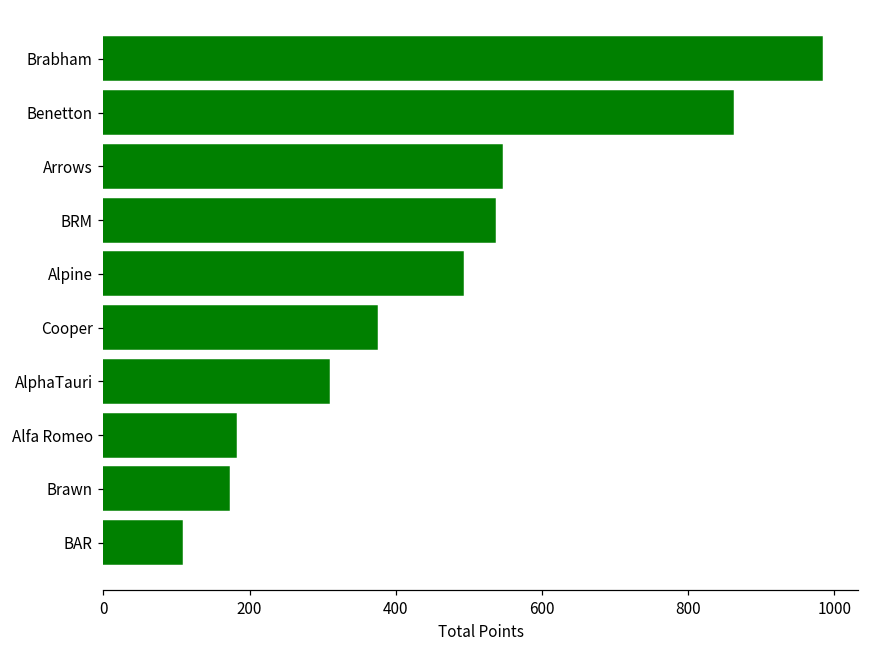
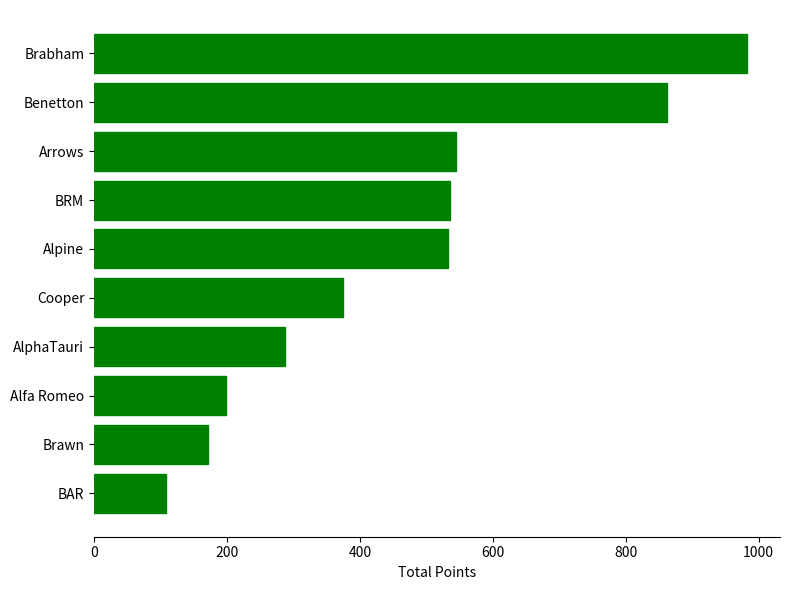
  {
    "Brabham": 980,
    "Benetton": 860,
    "Arrows": 550,
    "BRM": 540,
-   "Alpine": 490,
+   "Alpine": 530,
    "Cooper": 370,
-   "AlphaTauri": 310,
-   "Alfa Romeo": 180,
+   "AlphaTauri": 290,
+   "Alfa Romeo": 200,
    "Brawn": 170,
    "BAR": 110
  }
